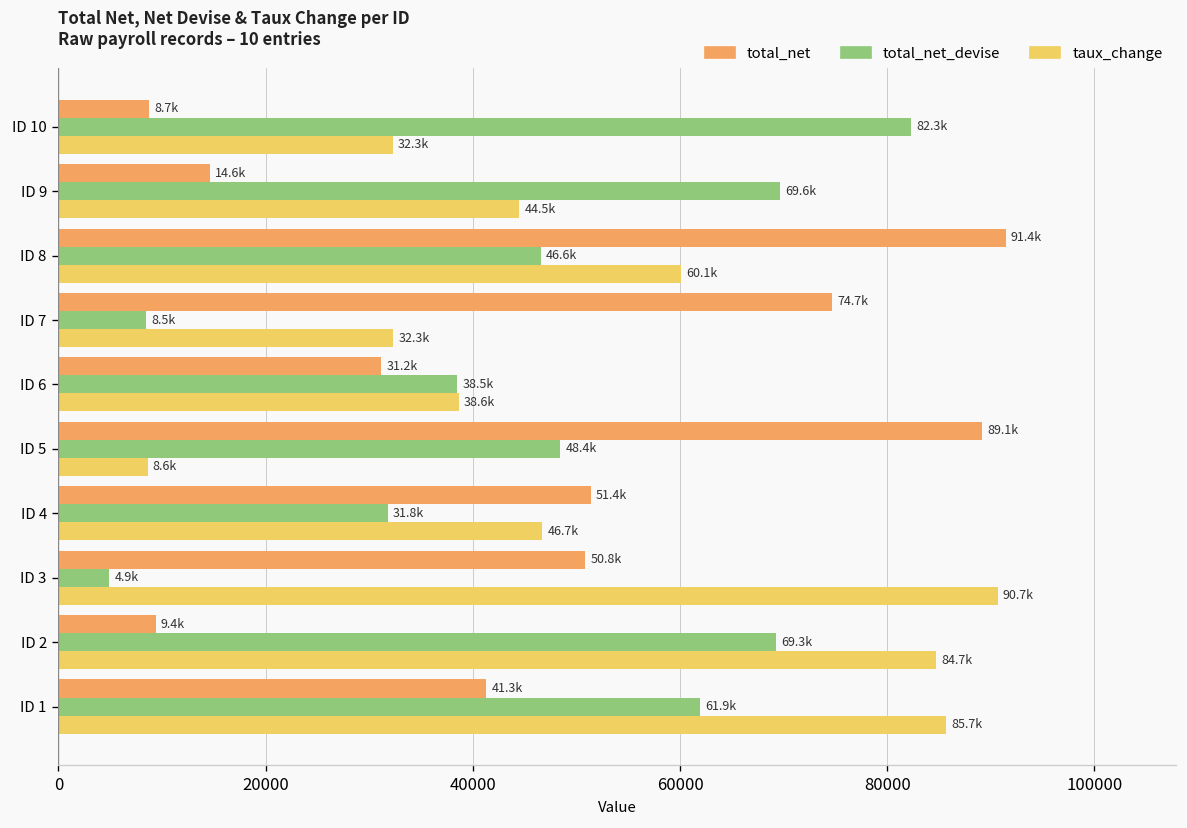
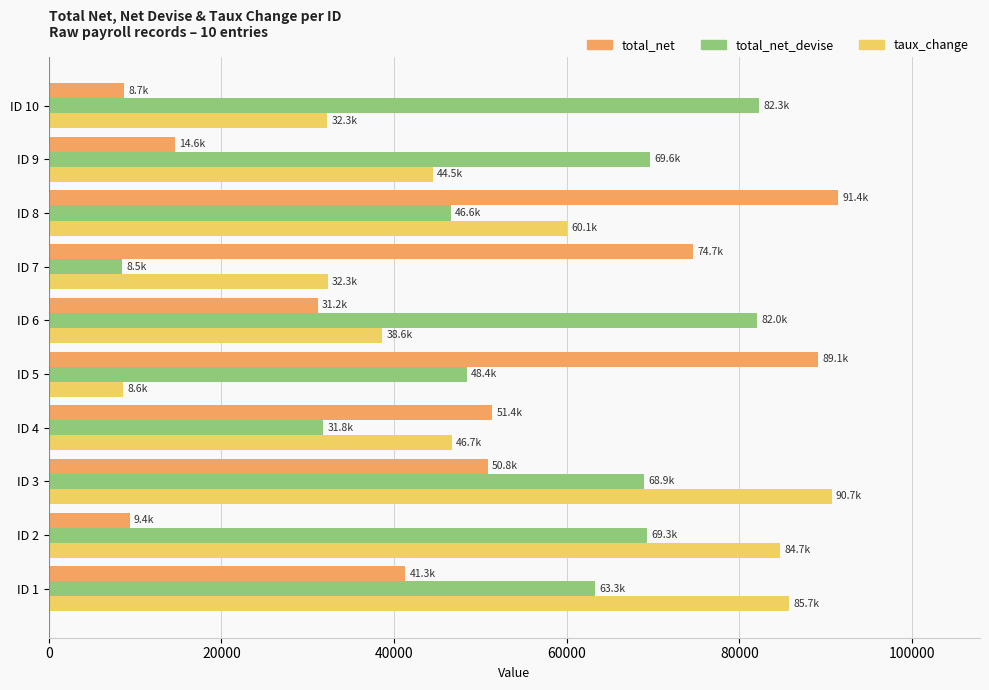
  {
    "total_net_devise": {
      "ID 10": "82.3k",
      "ID 9": "69.6k",
      "ID 8": "46.6k",
      "ID 7": "8.5k",
-     "ID 6": "38.5k",
+     "ID 6": "82.0k",
      "ID 5": "48.4k",
      "ID 4": "31.8k",
-     "ID 3": "4.9k",
+     "ID 3": "68.9k",
      "ID 2": "69.3k",
-     "ID 1": "61.9k"
+     "ID 1": "63.3k"
    }
  }
